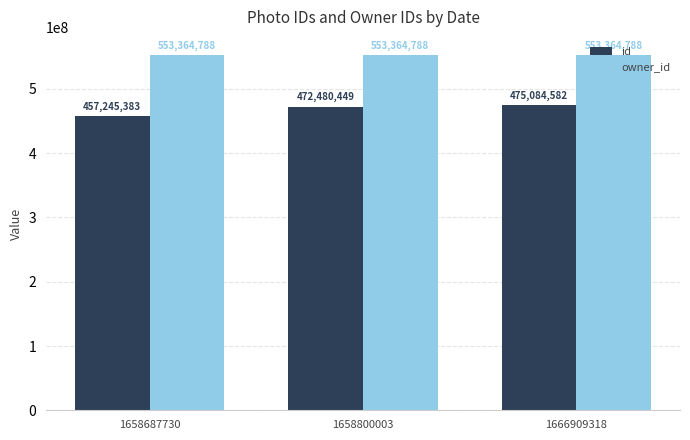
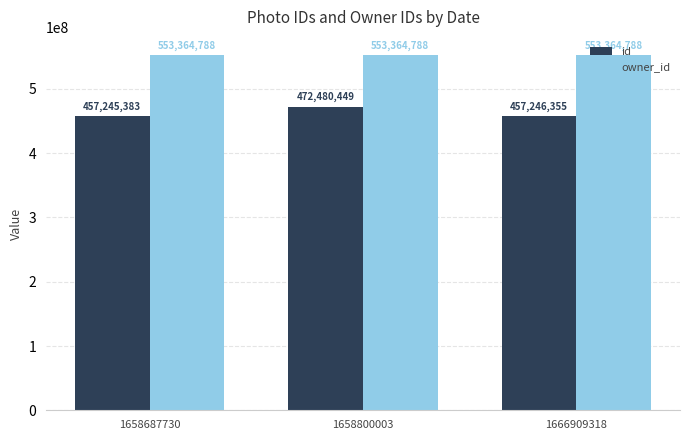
  {
    "id": {
      "1658687730": "457,245,383",
      "1658800003": "472,480,449",
-     "1666909318": "475,084,582"
+     "1666909318": "457,246,355"
    },
    "owner_id": {
      "1658687730": "553,364,788",
      "1658800003": "553,364,788",
      "1666909318": "553,364,788"
    }
  }
